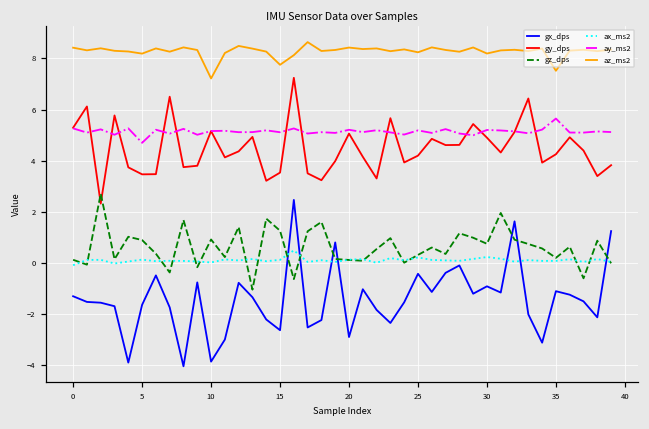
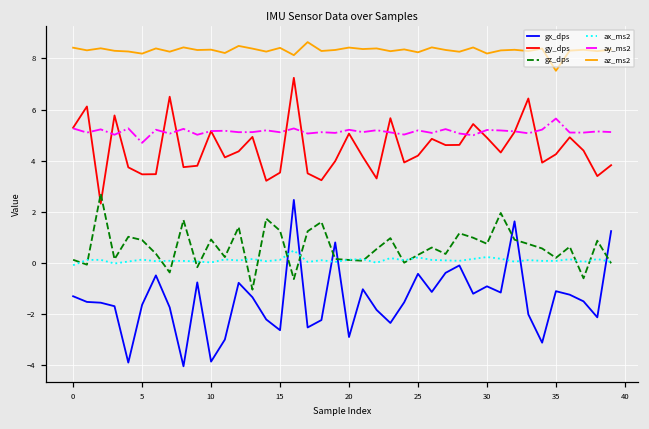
  {
    "gx_dps": {
      "0": -1.3,
      "5": -1.6,
      "10": -3.9,
      "15": -2.6,
      "20": -2.9,
      "25": -0.4,
      "30": -0.9,
      "35": -1.1
    },
    "gy_dps": {
      "5": 3.5,
      "15": 3.5,
      "20": 5.1,
      "25": 4.2,
      "30": 4.9,
      "35": 4.3
    },
    "gz_dps": {
      "0": 0.1,
      "5": 0.9,
      "10": 0.9,
      "15": 1.3,
      "30": 0.7,
      "35": 0.2
    },
    "ax_ms2": {
      "0": -0.1,
      "5": 0.1,
      "10": 0.0,
      "15": 0.1,
      "30": 0.2,
      "35": 0.1
    },
    "ay_ms2": {
      "5": 4.7,
      "15": 5.1,
      "20": 5.2,
      "25": 5.2,
      "30": 5.2,
      "35": 5.6
    },
    "az_ms2": {
      "0": 8.4,
      "5": 8.2,
-     "10": 7.2,
-     "15": 7.8,
+     "10": 8.3,
+     "15": 8.4,
      "20": 8.4,
      "25": 8.2,
      "30": 8.2,
      "35": 7.5
    }
  }
